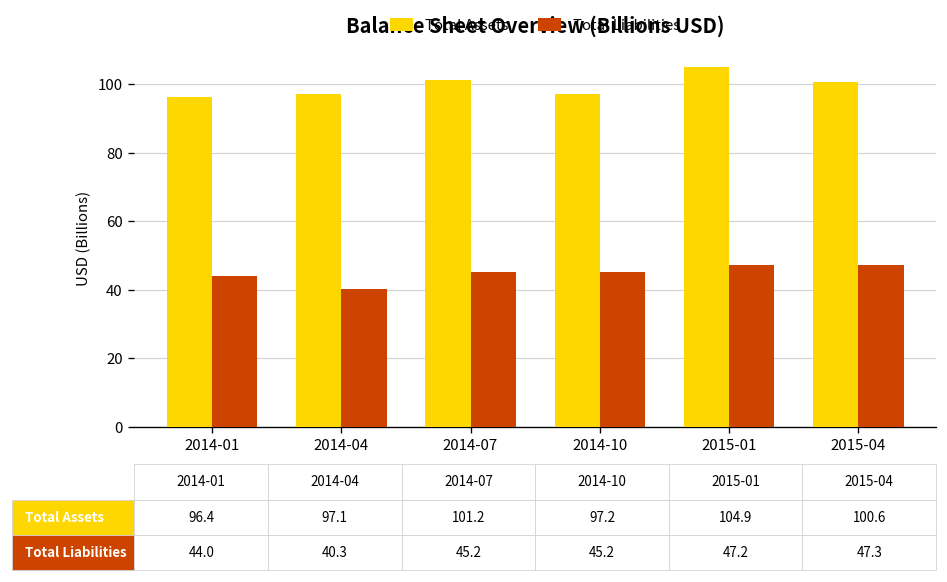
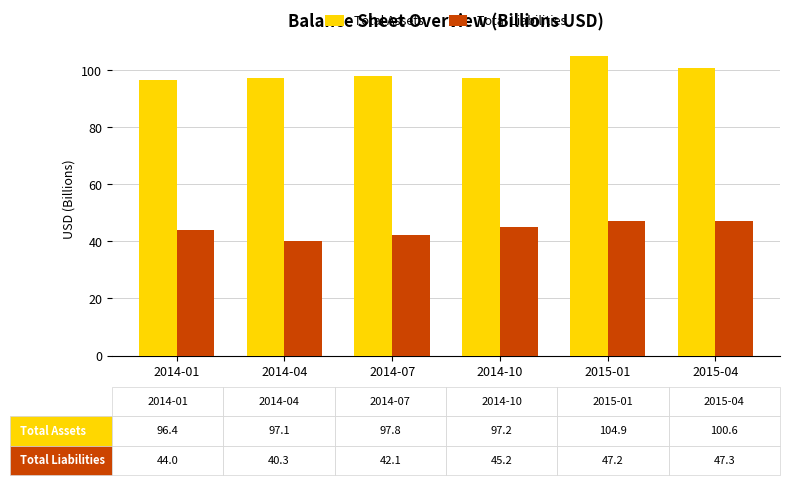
  {
    "Total Assets": {
-     "2014-07": 101.2
+     "2014-07": 97.8
    },
    "Total Liabilities": {
-     "2014-07": 45.2
+     "2014-07": 42.1
    }
  }
